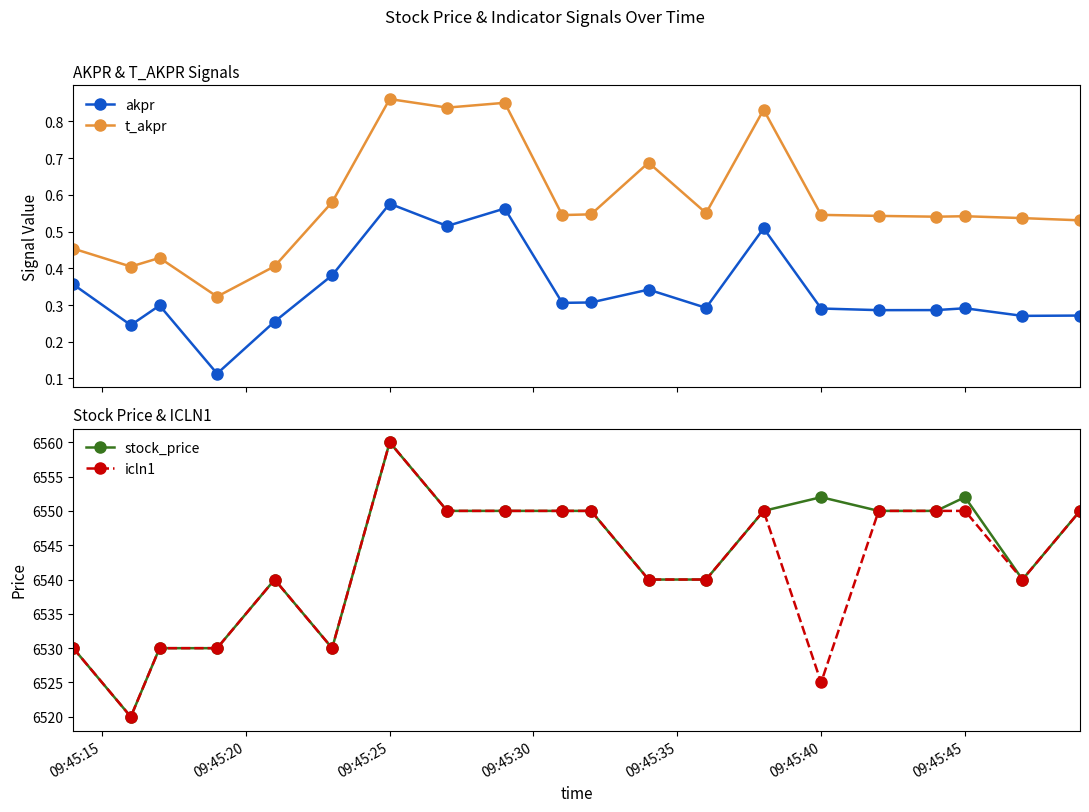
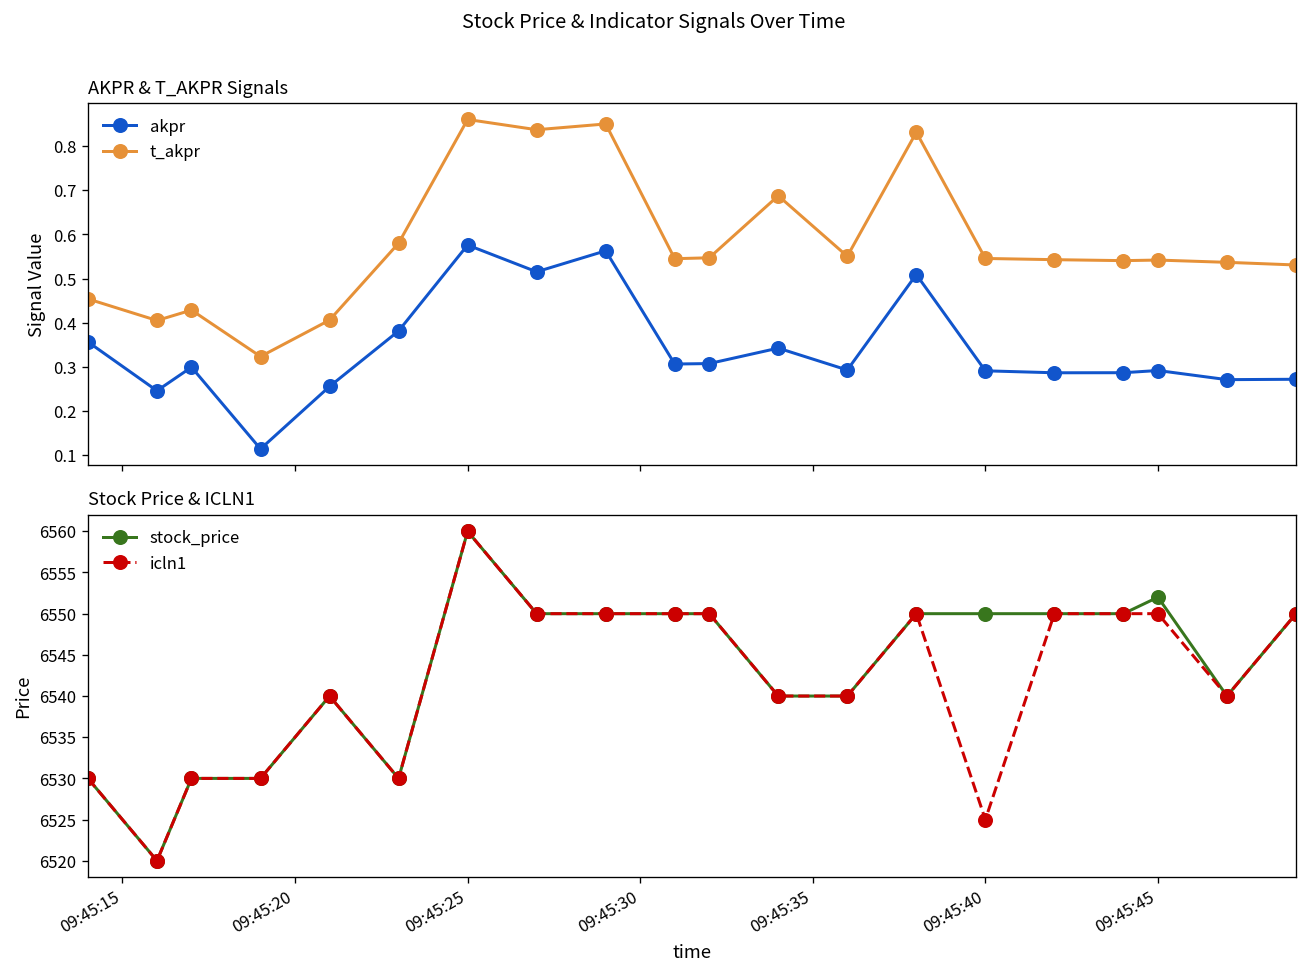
  {
    "Stock Price & ICLN1": {
      "stock_price": {
-       "09:45:40": 6552,
+       "09:45:40": 6550,
        "09:45:45": 6552
      },
      "icln1": {
        "09:45:40": 6525,
        "09:45:45": 6550
      }
    }
  }
